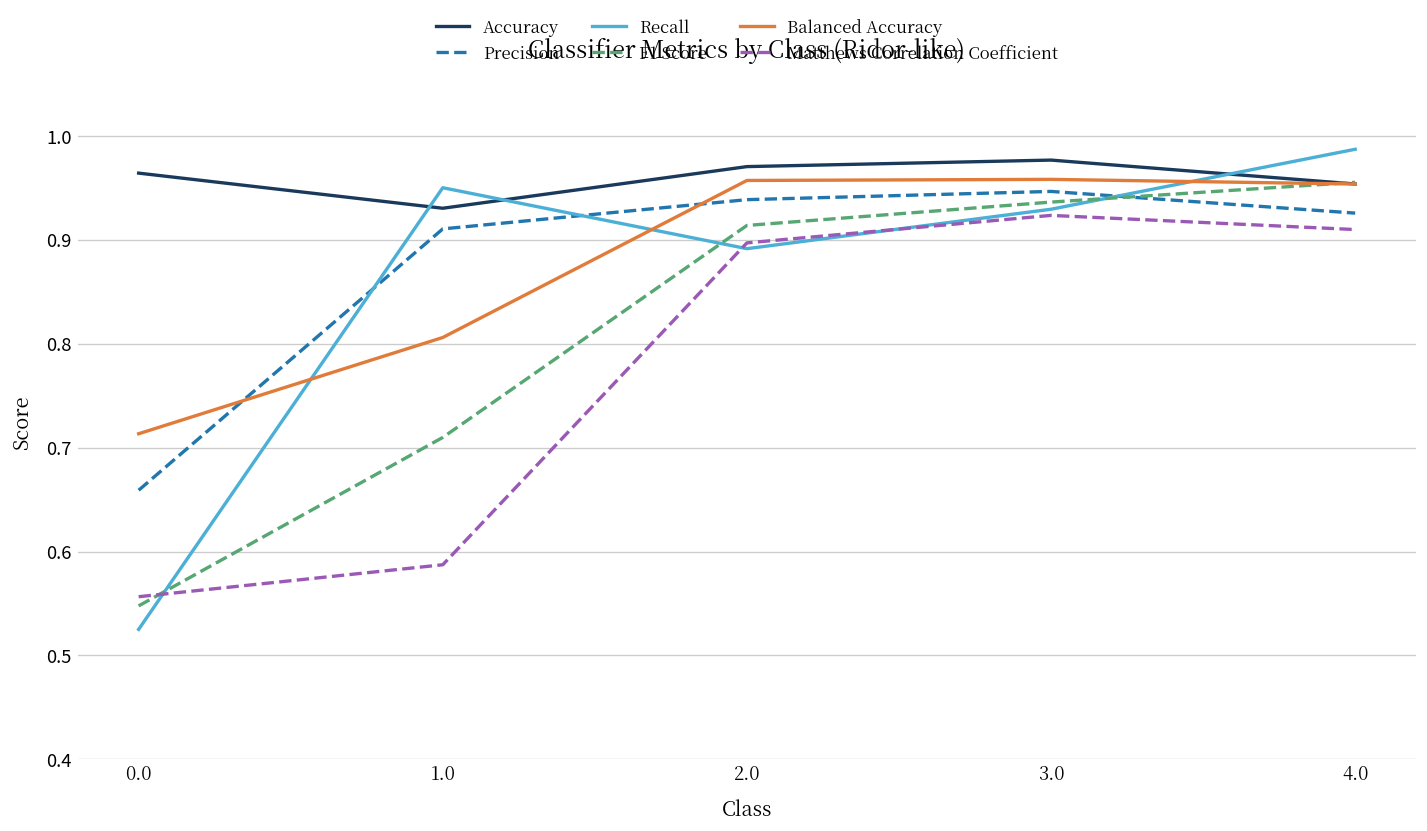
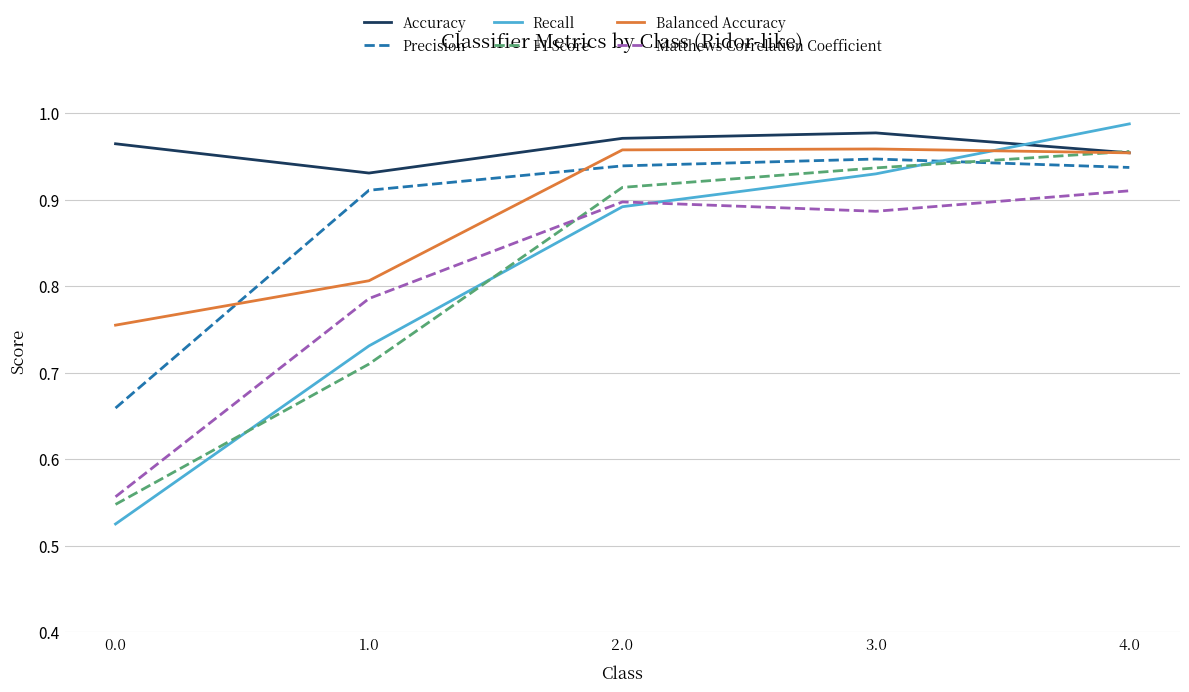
  {
    "Accuracy": {
      "0.0": 0.96,
      "1.0": 0.93,
      "2.0": 0.97,
      "3.0": 0.98
    },
    "Precision": {
      "0.0": 0.66,
      "1.0": 0.91,
      "2.0": 0.94,
      "3.0": 0.95,
-     "4.0": 0.93
+     "4.0": 0.94
    },
    "Recall": {
      "0.0": 0.53,
-     "1.0": 0.95,
+     "1.0": 0.73,
      "2.0": 0.89,
      "3.0": 0.93,
      "4.0": 0.99
    },
    "F1 Score": {
      "0.0": 0.55,
      "1.0": 0.71,
      "2.0": 0.91,
      "3.0": 0.94
    },
    "Balanced Accuracy": {
-     "0.0": 0.71,
+     "0.0": 0.75,
      "1.0": 0.81,
      "2.0": 0.96,
      "3.0": 0.96
    },
    "Matthews Correlation Coefficient": {
      "0.0": 0.56,
-     "1.0": 0.59,
+     "1.0": 0.79,
      "2.0": 0.90,
-     "3.0": 0.92,
+     "3.0": 0.89,
      "4.0": 0.91
    }
  }
